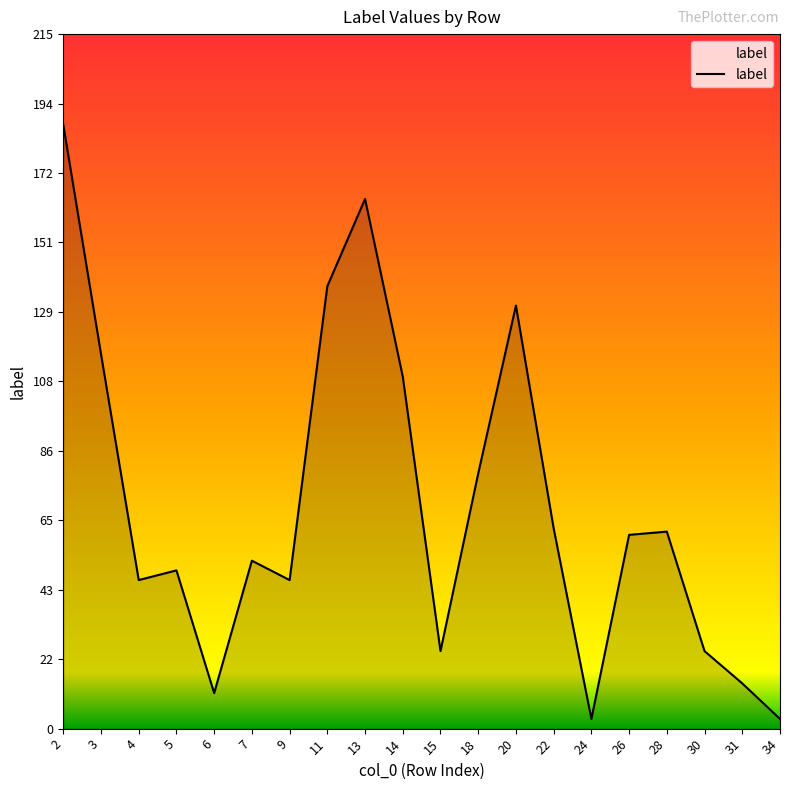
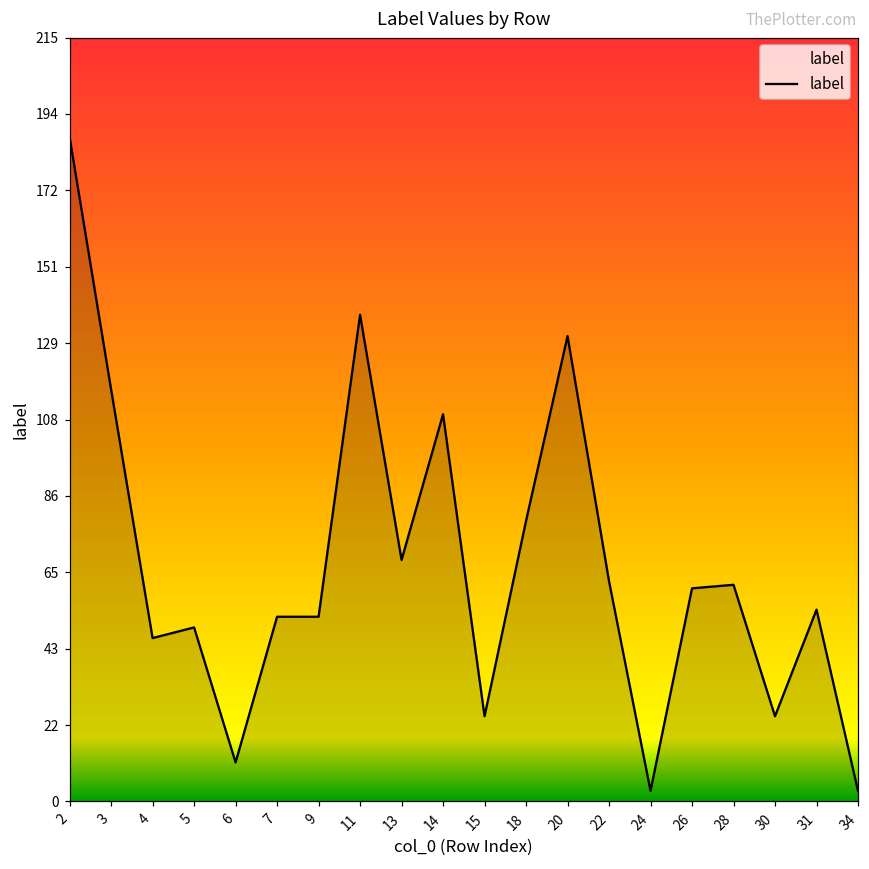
  {
    "2": 187,
    "3": 116,
    "4": 46,
    "5": 49,
    "6": 11,
    "7": 52,
-   "9": 46,
+   "9": 52,
    "11": 137,
-   "13": 164,
+   "13": 68,
    "14": 109,
    "15": 24,
    "18": 79,
    "20": 131,
    "22": 62,
    "24": 3,
    "26": 60,
    "28": 61,
    "30": 24,
-   "31": 14,
+   "31": 54,
    "34": 3
  }
